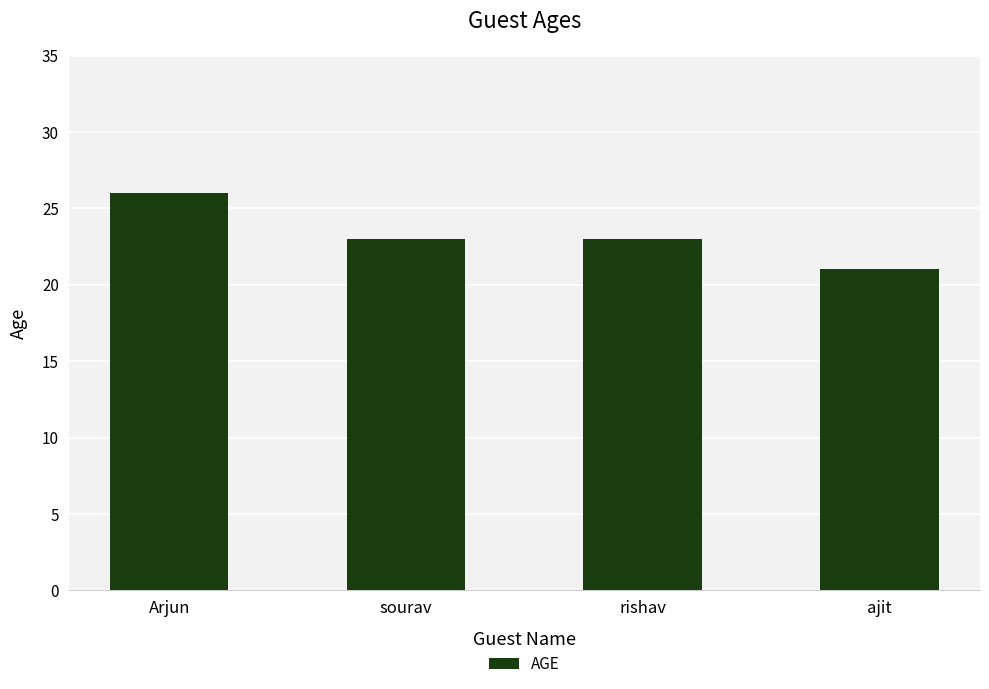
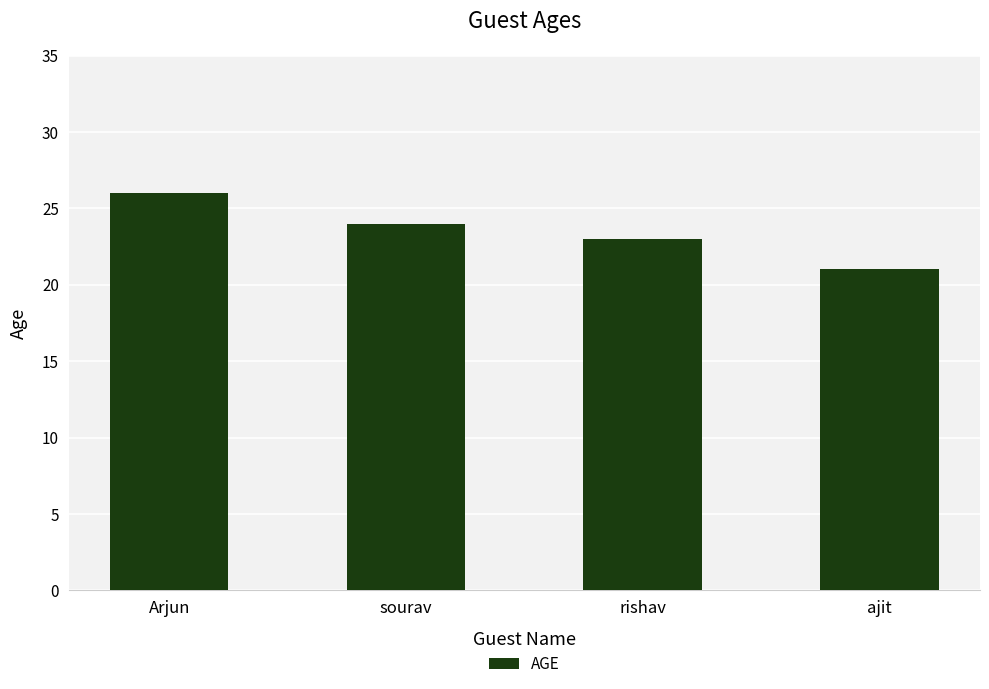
  {
    "Arjun": 26,
-   "sourav": 23,
+   "sourav": 24,
    "rishav": 23,
    "ajit": 21
  }
